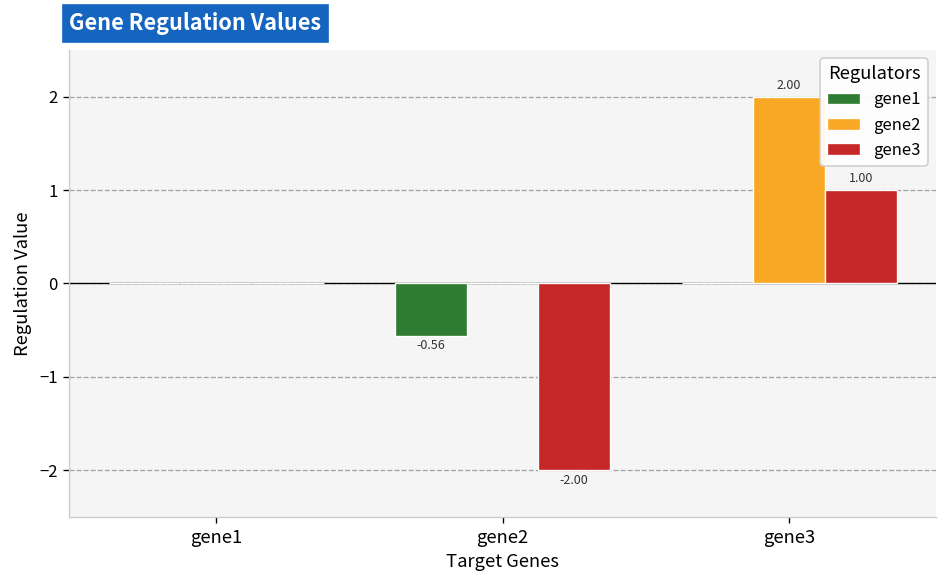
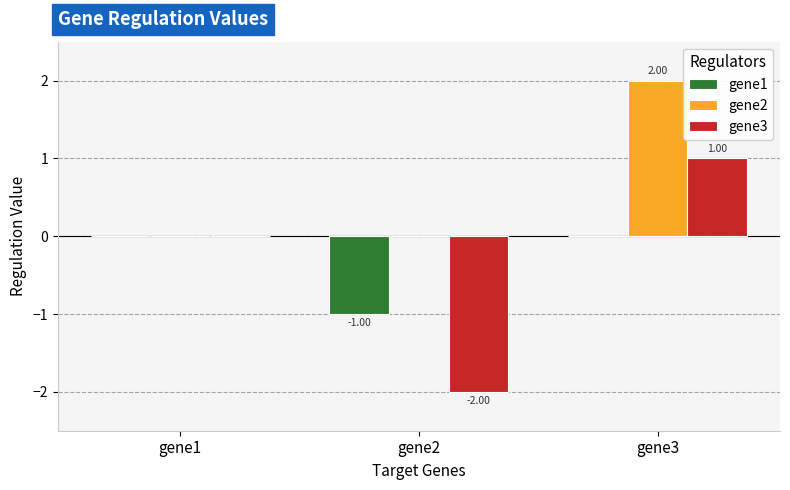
  {
    "gene1": {
-     "gene2": -0.56
+     "gene2": -1.00
    },
    "gene2": {
      "gene3": 2.00
    },
    "gene3": {
      "gene2": -2.00,
      "gene3": 1.00
    }
  }
